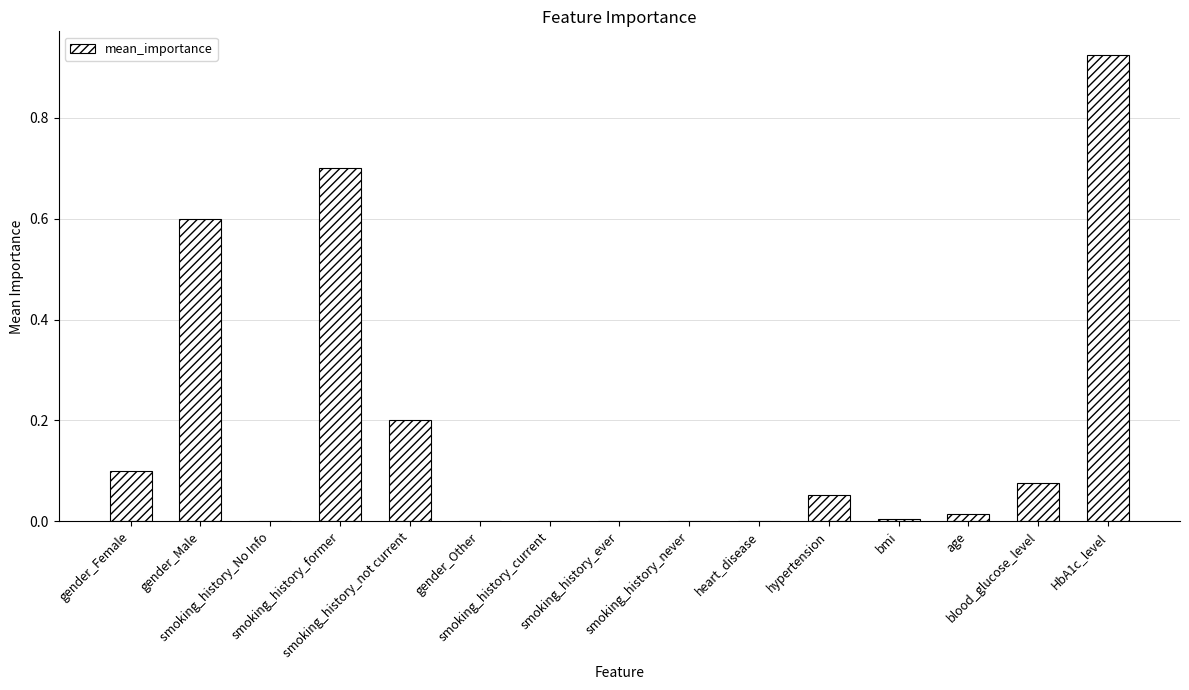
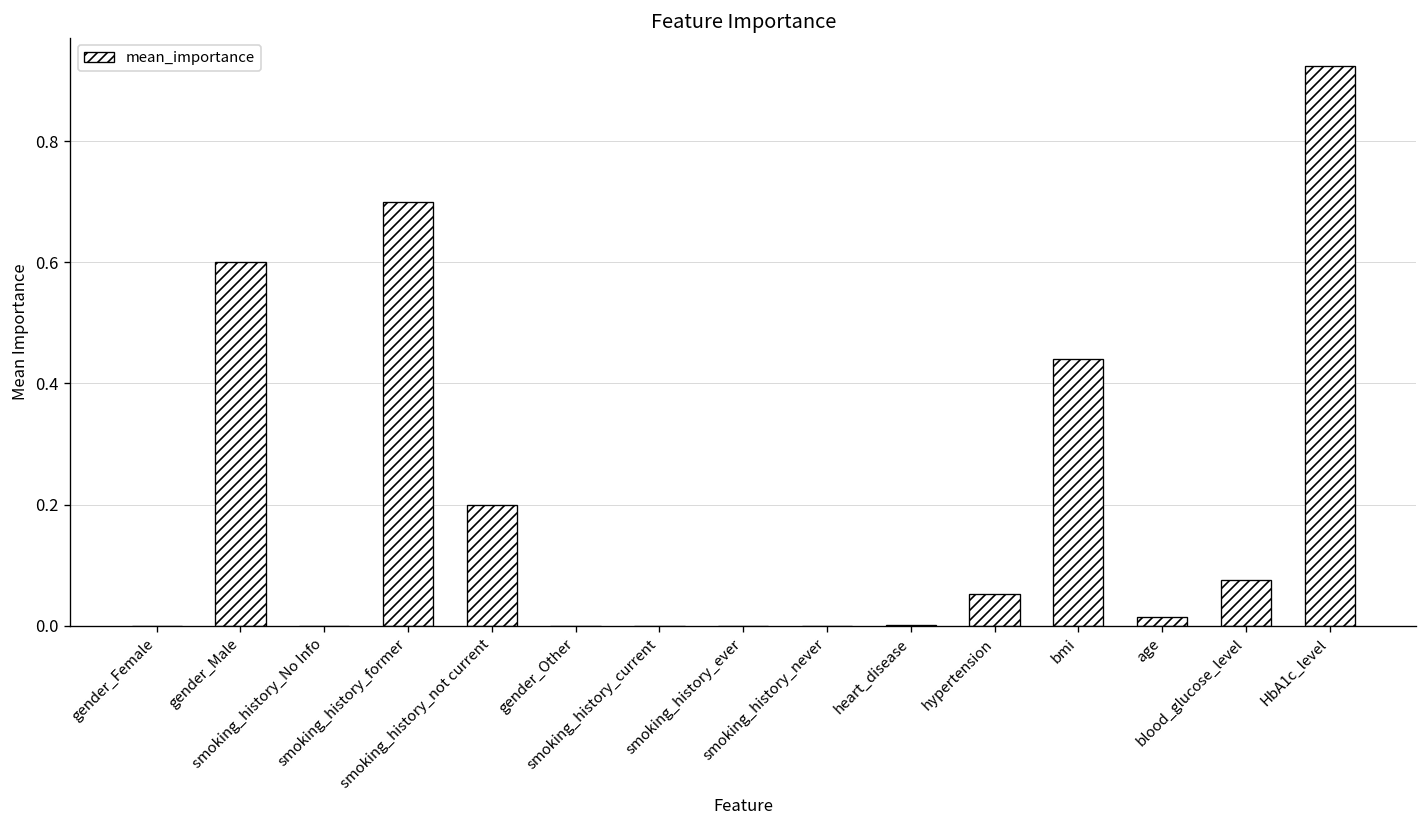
  {
-   "gender_Female": 0.1,
+   "gender_Female": 0.0,
    "gender_Male": 0.60,
    "smoking_history_No Info": 0.00,
    "smoking_history_former": 0.70,
    "smoking_history_not current": 0.20,
    "hypertension": 0.05,
-   "bmi": 0.01,
+   "bmi": 0.44,
    "age": 0.01,
    "blood_glucose_level": 0.08,
    "HbA1c_level": 0.92
  }
